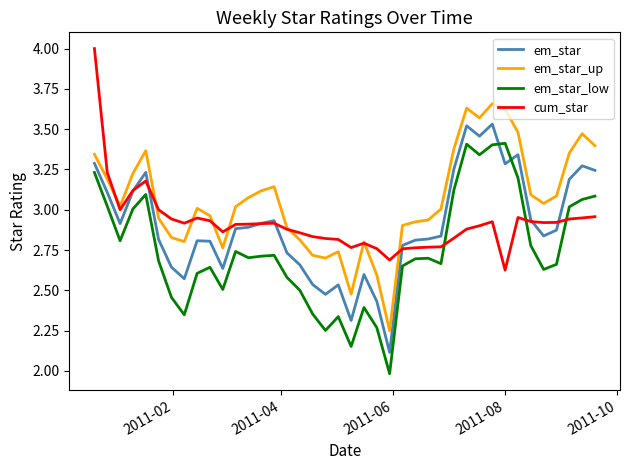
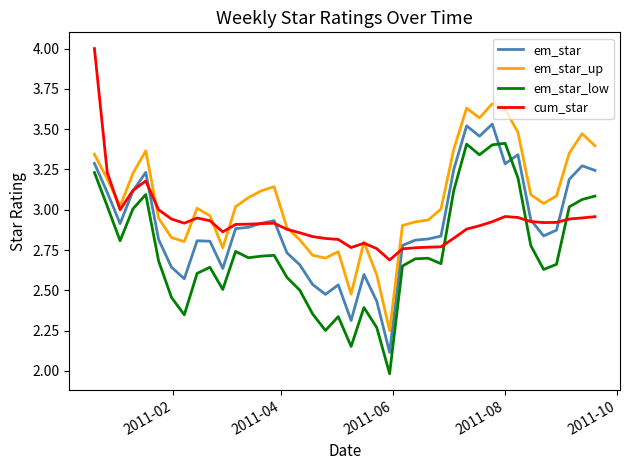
  {
    "em_star": {
      "2011-08": 3.28
    },
    "em_star_low": {
      "2011-08": 3.41
    },
    "cum_star": {
-     "2011-08": 2.63
+     "2011-08": 2.96
    }
  }
